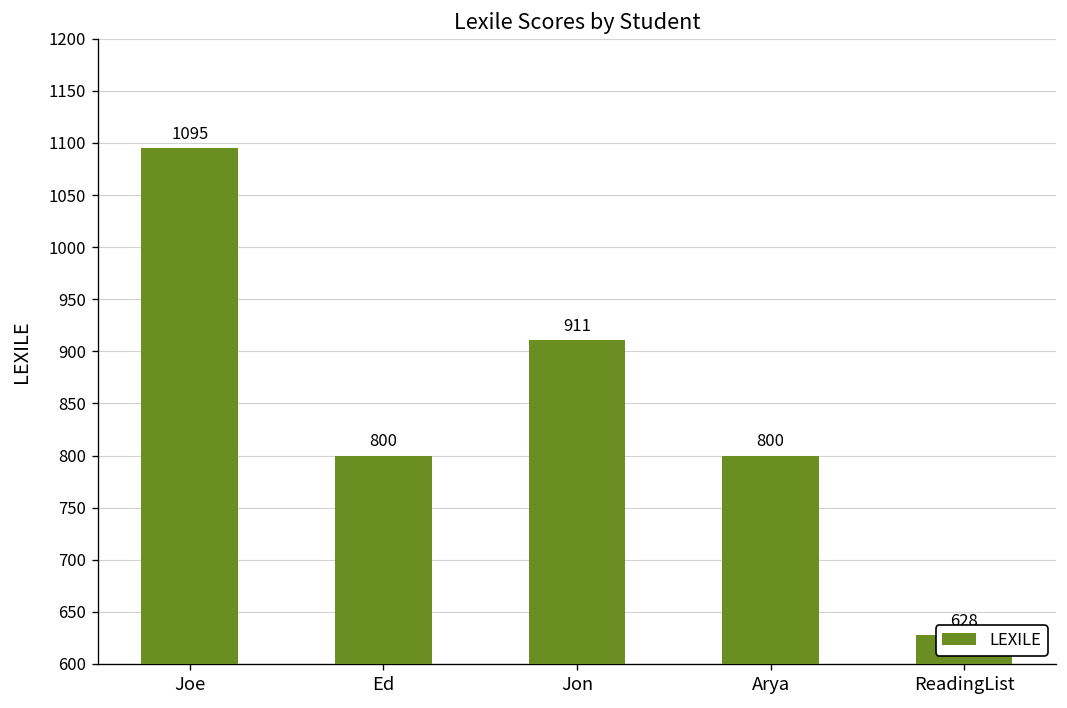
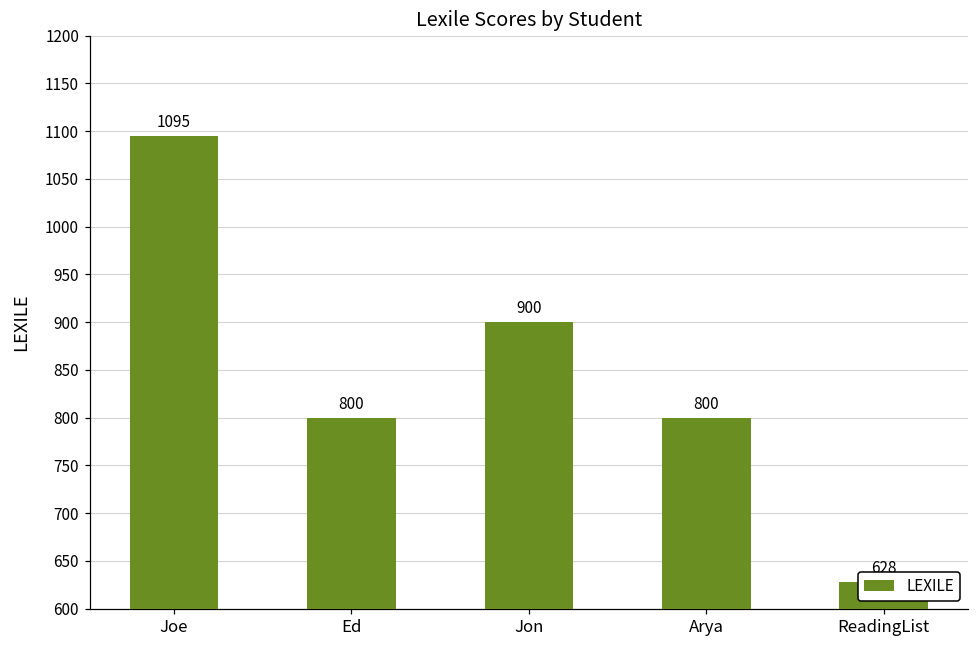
  {
    "Joe": 1095,
    "Ed": 800,
-   "Jon": 911,
+   "Jon": 900,
    "Arya": 800
  }
